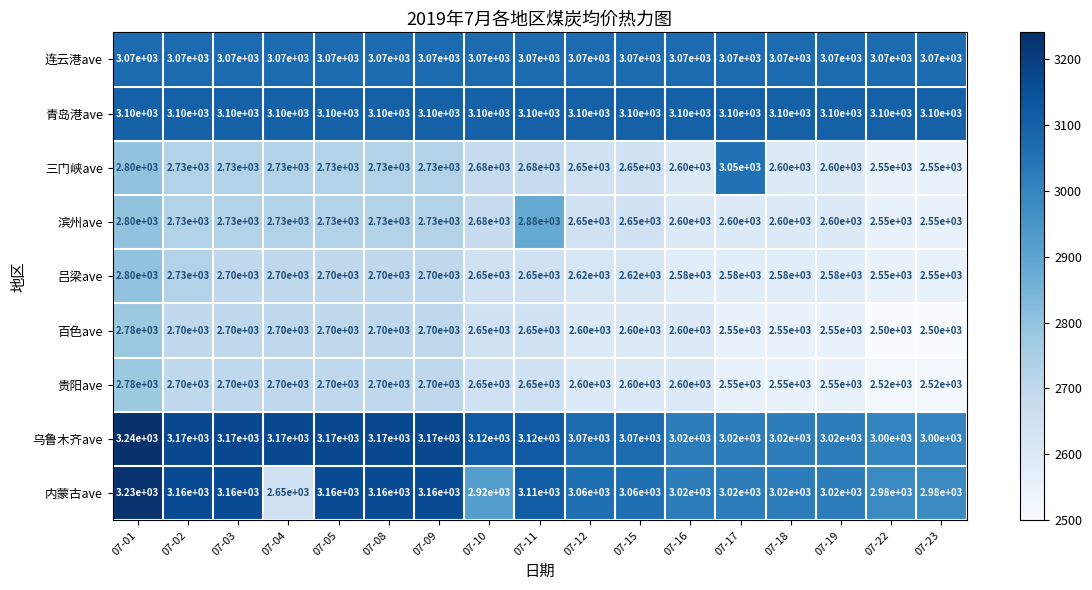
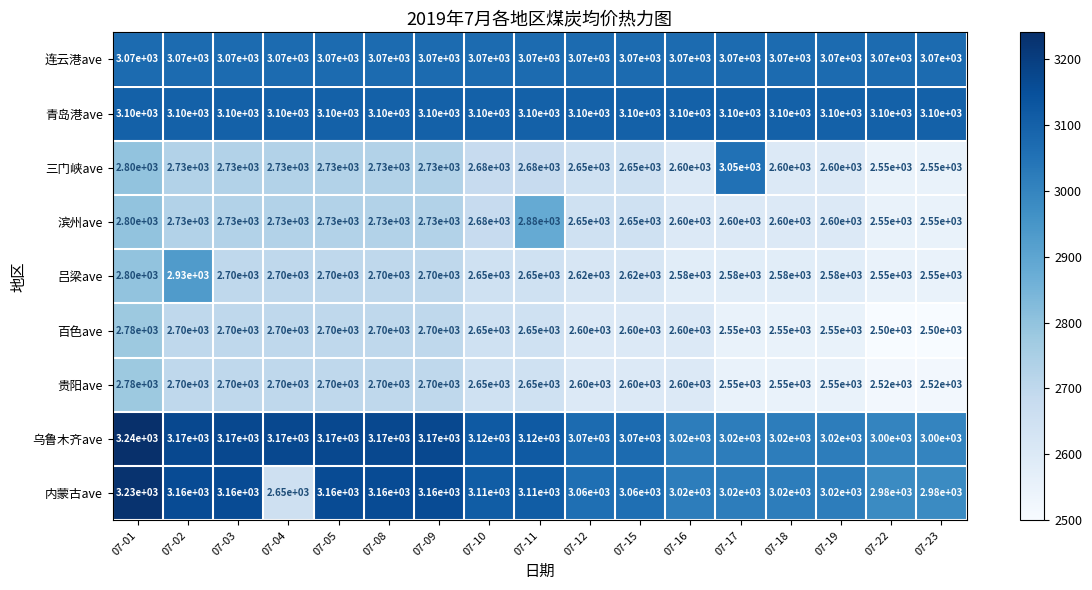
  {
    "连云港ave": {
      "07-01": "3.07e+03",
      "07-02": "3.07e+03",
      "07-03": "3.07e+03",
      "07-04": "3.07e+03",
      "07-05": "3.07e+03",
      "07-08": "3.07e+03",
      "07-09": "3.07e+03",
      "07-10": "3.07e+03",
      "07-11": "3.07e+03",
      "07-12": "3.07e+03",
      "07-15": "3.07e+03",
      "07-16": "3.07e+03",
      "07-17": "3.07e+03",
      "07-18": "3.07e+03",
      "07-19": "3.07e+03",
      "07-22": "3.07e+03",
      "07-23": "3.07e+03"
    },
    "青岛港ave": {
      "07-01": "3.10e+03",
      "07-02": "3.10e+03",
      "07-03": "3.10e+03",
      "07-04": "3.10e+03",
      "07-05": "3.10e+03",
      "07-08": "3.10e+03",
      "07-09": "3.10e+03",
      "07-10": "3.10e+03",
      "07-11": "3.10e+03",
      "07-12": "3.10e+03",
      "07-15": "3.10e+03",
      "07-16": "3.10e+03",
      "07-17": "3.10e+03",
      "07-18": "3.10e+03",
      "07-19": "3.10e+03",
      "07-22": "3.10e+03",
      "07-23": "3.10e+03"
    },
    "三门峡ave": {
      "07-01": "2.80e+03",
      "07-02": "2.73e+03",
      "07-03": "2.73e+03",
      "07-04": "2.73e+03",
      "07-05": "2.73e+03",
      "07-08": "2.73e+03",
      "07-09": "2.73e+03",
      "07-10": "2.68e+03",
      "07-11": "2.68e+03",
      "07-12": "2.65e+03",
      "07-15": "2.65e+03",
      "07-16": "2.60e+03",
      "07-17": "3.05e+03",
      "07-18": "2.60e+03",
      "07-19": "2.60e+03",
      "07-22": "2.55e+03",
      "07-23": "2.55e+03"
    },
    "滨州ave": {
      "07-01": "2.80e+03",
      "07-02": "2.73e+03",
      "07-03": "2.73e+03",
      "07-04": "2.73e+03",
      "07-05": "2.73e+03",
      "07-08": "2.73e+03",
      "07-09": "2.73e+03",
      "07-10": "2.68e+03",
      "07-11": "2.88e+03",
      "07-12": "2.65e+03",
      "07-15": "2.65e+03",
      "07-16": "2.60e+03",
      "07-17": "2.60e+03",
      "07-18": "2.60e+03",
      "07-19": "2.60e+03",
      "07-22": "2.55e+03",
      "07-23": "2.55e+03"
    },
    "吕梁ave": {
      "07-01": "2.80e+03",
-     "07-02": "2.73e+03",
+     "07-02": "2.93e+03",
      "07-03": "2.70e+03",
      "07-04": "2.70e+03",
      "07-05": "2.70e+03",
      "07-08": "2.70e+03",
      "07-09": "2.70e+03",
      "07-10": "2.65e+03",
      "07-11": "2.65e+03",
      "07-12": "2.62e+03",
      "07-15": "2.62e+03",
      "07-16": "2.58e+03",
      "07-17": "2.58e+03",
      "07-18": "2.58e+03",
      "07-19": "2.58e+03",
      "07-22": "2.55e+03",
      "07-23": "2.55e+03"
    },
    "百色ave": {
      "07-01": "2.78e+03",
      "07-02": "2.70e+03",
      "07-03": "2.70e+03",
      "07-04": "2.70e+03",
      "07-05": "2.70e+03",
      "07-08": "2.70e+03",
      "07-09": "2.70e+03",
      "07-10": "2.65e+03",
      "07-11": "2.65e+03",
      "07-12": "2.60e+03",
      "07-15": "2.60e+03",
      "07-16": "2.60e+03",
      "07-17": "2.55e+03",
      "07-18": "2.55e+03",
      "07-19": "2.55e+03",
      "07-22": "2.50e+03",
      "07-23": "2.50e+03"
    },
    "贵阳ave": {
      "07-01": "2.78e+03",
      "07-02": "2.70e+03",
      "07-03": "2.70e+03",
      "07-04": "2.70e+03",
      "07-05": "2.70e+03",
      "07-08": "2.70e+03",
      "07-09": "2.70e+03",
      "07-10": "2.65e+03",
      "07-11": "2.65e+03",
      "07-12": "2.60e+03",
      "07-15": "2.60e+03",
      "07-16": "2.60e+03",
      "07-17": "2.55e+03",
      "07-18": "2.55e+03",
      "07-19": "2.55e+03",
      "07-22": "2.52e+03",
      "07-23": "2.52e+03"
    },
    "乌鲁木齐ave": {
      "07-01": "3.24e+03",
      "07-02": "3.17e+03",
      "07-03": "3.17e+03",
      "07-04": "3.17e+03",
      "07-05": "3.17e+03",
      "07-08": "3.17e+03",
      "07-09": "3.17e+03",
      "07-10": "3.12e+03",
      "07-11": "3.12e+03",
      "07-12": "3.07e+03",
      "07-15": "3.07e+03",
      "07-16": "3.02e+03",
      "07-17": "3.02e+03",
      "07-18": "3.02e+03",
      "07-19": "3.02e+03",
      "07-22": "3.00e+03",
      "07-23": "3.00e+03"
    },
    "内蒙古ave": {
      "07-01": "3.23e+03",
      "07-02": "3.16e+03",
      "07-03": "3.16e+03",
      "07-04": "2.65e+03",
      "07-05": "3.16e+03",
      "07-08": "3.16e+03",
      "07-09": "3.16e+03",
-     "07-10": "2.92e+03",
+     "07-10": "3.11e+03",
      "07-11": "3.11e+03",
      "07-12": "3.06e+03",
      "07-15": "3.06e+03",
      "07-16": "3.02e+03",
      "07-17": "3.02e+03",
      "07-18": "3.02e+03",
      "07-19": "3.02e+03",
      "07-22": "2.98e+03",
      "07-23": "2.98e+03"
    }
  }
